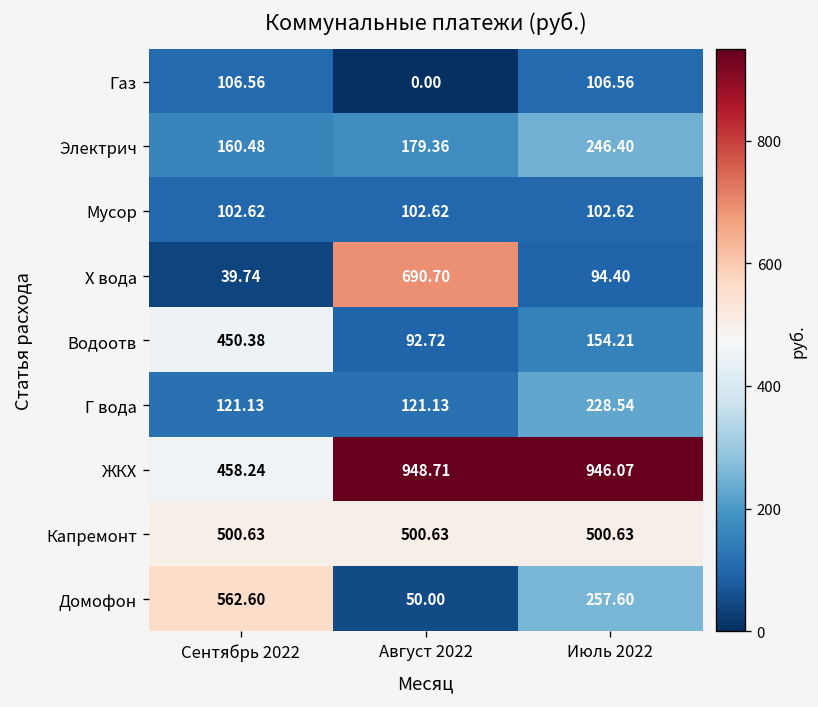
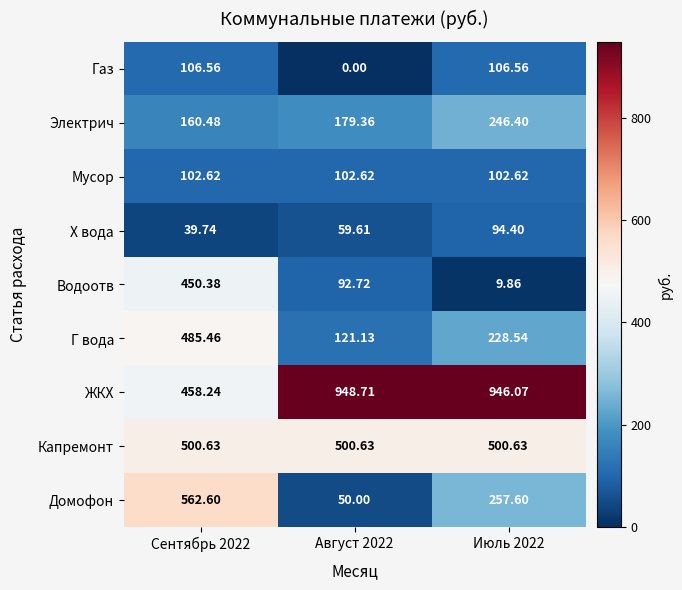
  {
    "Газ": {
      "Сентябрь 2022": 106.56,
      "Август 2022": 0.00,
      "Июль 2022": 106.56
    },
    "Электрич": {
      "Сентябрь 2022": 160.48,
      "Август 2022": 179.36,
      "Июль 2022": 246.40
    },
    "Мусор": {
      "Сентябрь 2022": 102.62,
      "Август 2022": 102.62,
      "Июль 2022": 102.62
    },
    "Х вода": {
      "Сентябрь 2022": 39.74,
-     "Август 2022": 690.70,
+     "Август 2022": 59.61,
      "Июль 2022": 94.40
    },
    "Водоотв": {
      "Сентябрь 2022": 450.38,
      "Август 2022": 92.72,
-     "Июль 2022": 154.21
+     "Июль 2022": 9.86
    },
    "Г вода": {
-     "Сентябрь 2022": 121.13,
+     "Сентябрь 2022": 485.46,
      "Август 2022": 121.13,
      "Июль 2022": 228.54
    },
    "ЖКХ": {
      "Сентябрь 2022": 458.24,
      "Август 2022": 948.71,
      "Июль 2022": 946.07
    },
    "Капремонт": {
      "Сентябрь 2022": 500.63,
      "Август 2022": 500.63,
      "Июль 2022": 500.63
    },
    "Домофон": {
      "Сентябрь 2022": 562.60,
      "Август 2022": 50.00,
      "Июль 2022": 257.60
    }
  }
